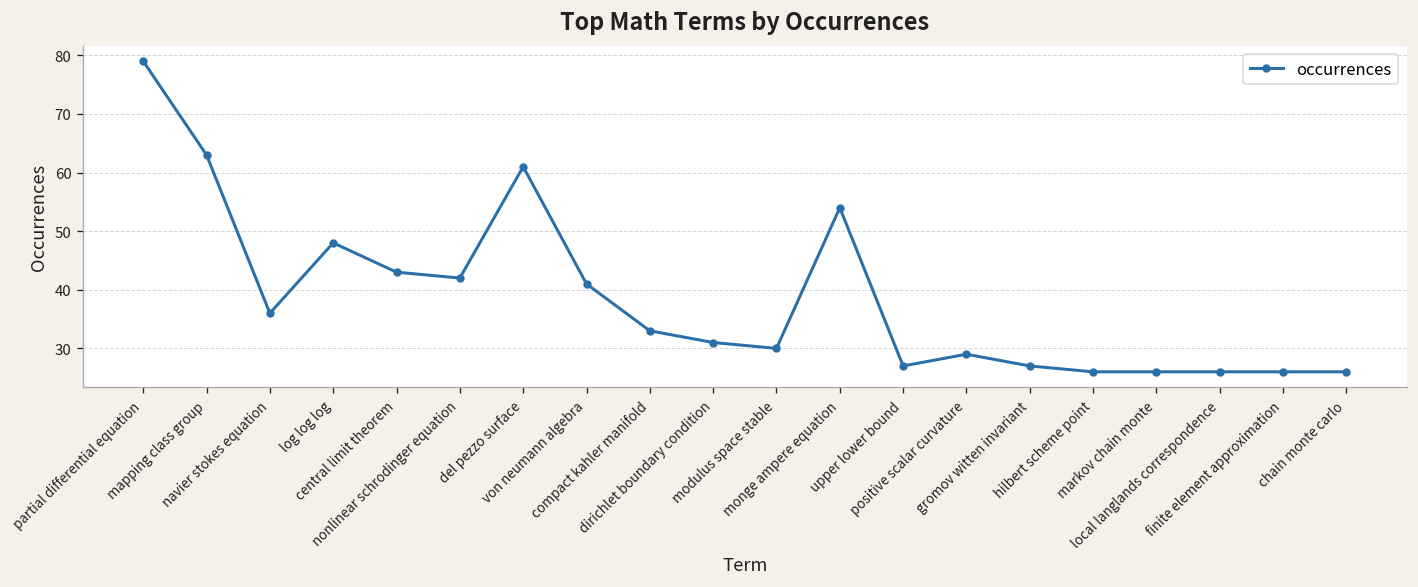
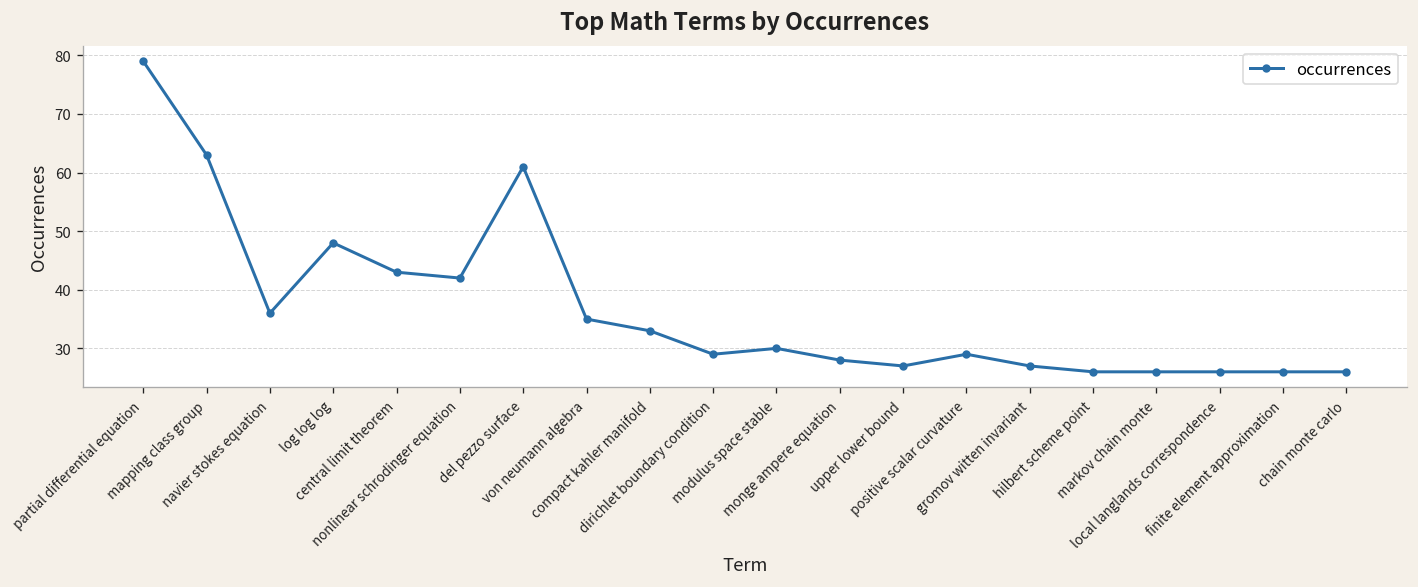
  {
    "partial differential equation": 79,
    "mapping class group": 63,
    "navier stokes equation": 36,
    "log log log": 48,
    "central limit theorem": 43,
    "nonlinear schrodinger equation": 42,
    "del pezzo surface": 61,
-   "von neumann algebra": 41,
+   "von neumann algebra": 35,
    "compact kahler manifold": 33,
-   "dirichlet boundary condition": 31,
+   "dirichlet boundary condition": 29,
    "modulus space stable": 30,
-   "monge ampere equation": 54,
+   "monge ampere equation": 28,
    "upper lower bound": 27,
    "positive scalar curvature": 29,
    "gromov witten invariant": 27,
    "hilbert scheme point": 26,
    "markov chain monte": 26,
    "local langlands correspondence": 26,
    "finite element approximation": 26,
    "chain monte carlo": 26
  }
